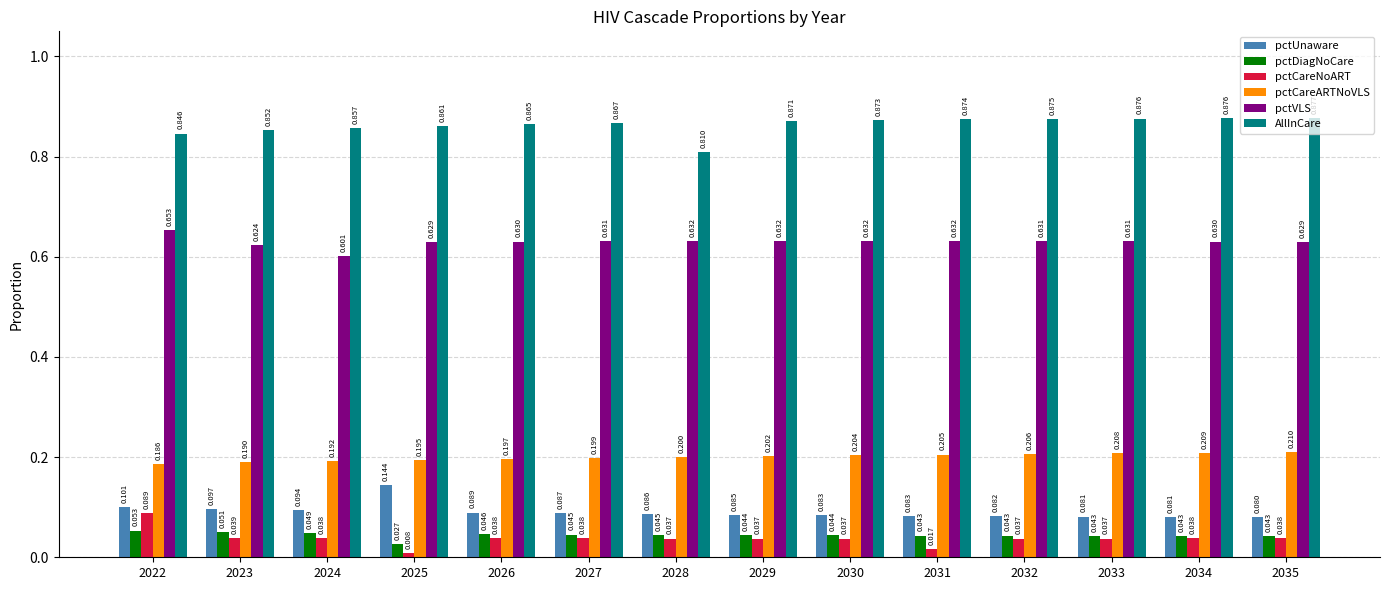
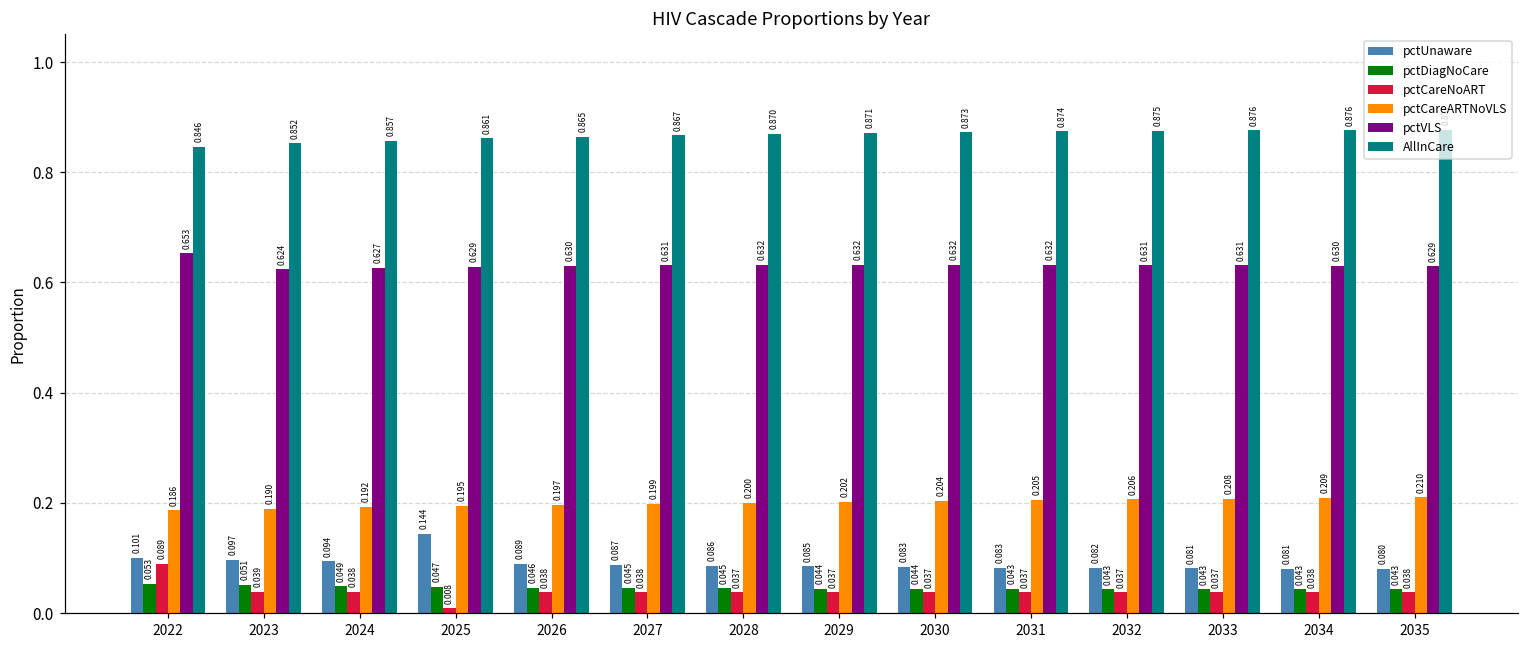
  {
    "pctUnaware": {
      "2022": 0.101,
      "2023": 0.097,
      "2024": 0.094,
      "2025": 0.144,
      "2026": 0.089,
      "2027": 0.087,
      "2028": 0.086,
      "2029": 0.085,
      "2030": 0.083,
      "2031": 0.083,
      "2032": 0.082,
      "2033": 0.081,
      "2034": 0.081,
      "2035": 0.080
    },
    "pctDiagNoCare": {
      "2022": 0.053,
      "2023": 0.051,
      "2024": 0.049,
-     "2025": 0.027,
+     "2025": 0.047,
      "2026": 0.046,
      "2027": 0.045,
      "2028": 0.045,
      "2029": 0.044,
      "2030": 0.044,
      "2031": 0.043,
      "2032": 0.043,
      "2033": 0.043,
      "2034": 0.043,
      "2035": 0.043
    },
    "pctCareNoART": {
      "2022": 0.089,
      "2023": 0.039,
      "2024": 0.038,
      "2025": 0.008,
      "2026": 0.038,
      "2027": 0.038,
      "2028": 0.037,
      "2029": 0.037,
      "2030": 0.037,
-     "2031": 0.017,
+     "2031": 0.037,
      "2032": 0.037,
      "2033": 0.037,
      "2034": 0.038,
      "2035": 0.038
    },
    "pctCareARTNoVLS": {
      "2022": 0.186,
      "2023": 0.190,
      "2024": 0.192,
      "2025": 0.195,
      "2026": 0.197,
      "2027": 0.199,
      "2028": 0.200,
      "2029": 0.202,
      "2030": 0.204,
      "2031": 0.205,
      "2032": 0.206,
      "2033": 0.208,
      "2034": 0.209,
      "2035": 0.210
    },
    "pctVLS": {
      "2022": 0.653,
      "2023": 0.624,
-     "2024": 0.601,
+     "2024": 0.627,
      "2025": 0.629,
      "2026": 0.630,
      "2027": 0.631,
      "2028": 0.632,
      "2029": 0.632,
      "2030": 0.632,
      "2031": 0.632,
      "2032": 0.631,
      "2033": 0.631,
      "2034": 0.630,
      "2035": 0.629
    },
    "AllInCare": {
      "2022": 0.846,
      "2023": 0.852,
      "2024": 0.857,
      "2025": 0.861,
      "2026": 0.865,
      "2027": 0.867,
-     "2028": 0.810,
+     "2028": 0.870,
      "2029": 0.871,
      "2030": 0.873,
      "2031": 0.874,
      "2032": 0.875,
      "2033": 0.876,
      "2034": 0.876
    }
  }
